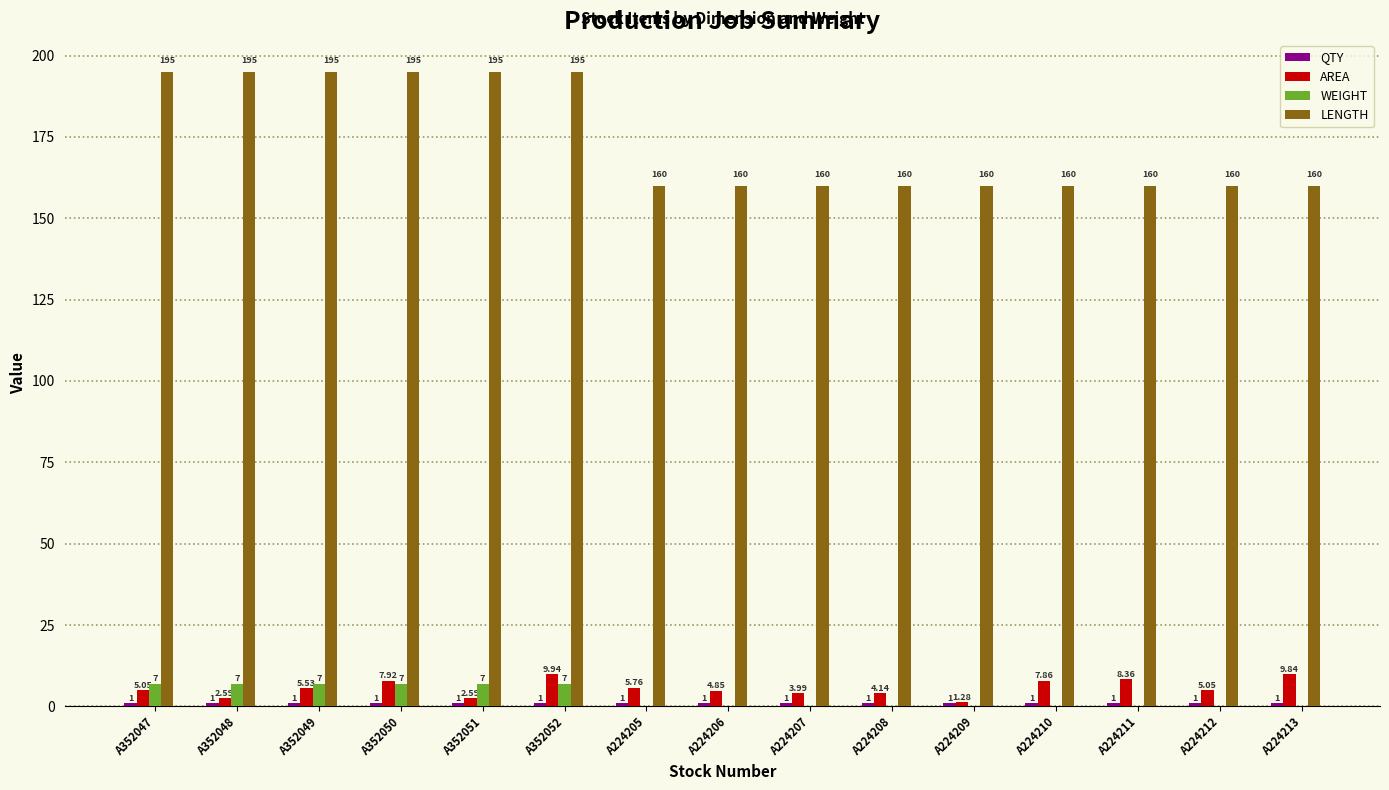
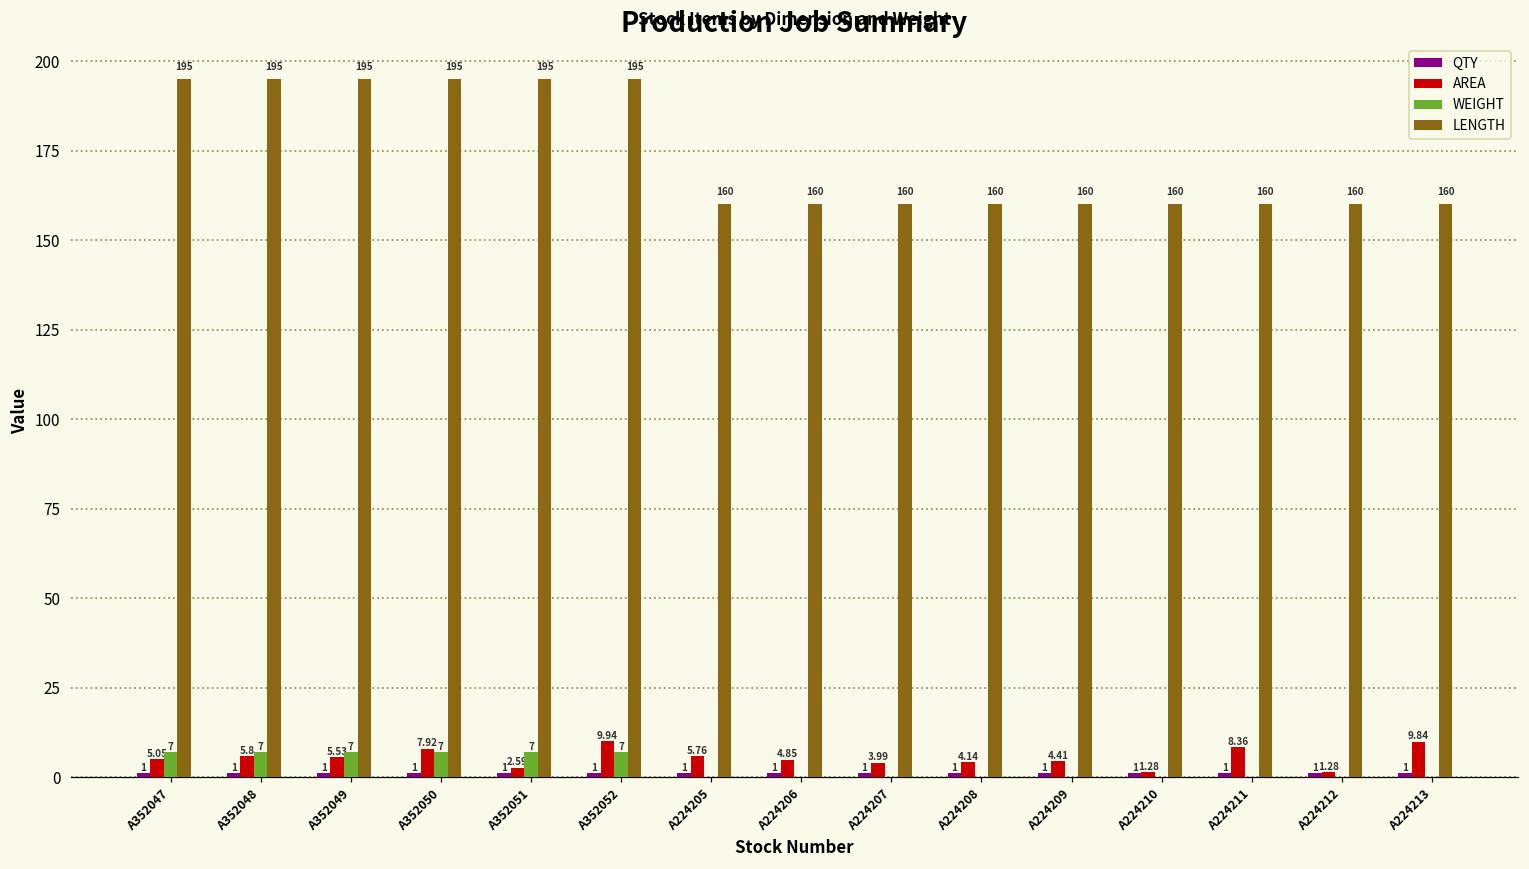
  {
    "QTY": {
      "A352047": 1,
      "A352048": 1,
      "A352049": 1,
      "A352050": 1,
      "A352051": 1,
      "A352052": 1,
      "A224205": 1,
      "A224206": 1,
      "A224207": 1,
      "A224208": 1,
      "A224209": 1,
      "A224210": 1,
      "A224211": 1,
      "A224212": 1,
      "A224213": 1
    },
    "AREA": {
      "A352047": 5.05,
-     "A352048": 2.59,
+     "A352048": 5.8,
      "A352049": 5.53,
      "A352050": 7.92,
      "A352051": 2.59,
      "A352052": 9.94,
      "A224205": 5.76,
      "A224206": 4.85,
      "A224207": 3.99,
      "A224208": 4.14,
-     "A224209": 1.28,
-     "A224210": 7.86,
+     "A224209": 4.41,
+     "A224210": 1.28,
      "A224211": 8.36,
-     "A224212": 5.05,
+     "A224212": 1.28,
      "A224213": 9.84
    },
    "WEIGHT": {
      "A352047": 7,
      "A352048": 7,
      "A352049": 7,
      "A352050": 7,
      "A352051": 7,
      "A352052": 7
    },
    "LENGTH": {
      "A352047": 195,
      "A352048": 195,
      "A352049": 195,
      "A352050": 195,
      "A352051": 195,
      "A352052": 195,
      "A224205": 160,
      "A224206": 160,
      "A224207": 160,
      "A224208": 160,
      "A224209": 160,
      "A224210": 160,
      "A224211": 160,
      "A224212": 160,
      "A224213": 160
    }
  }
